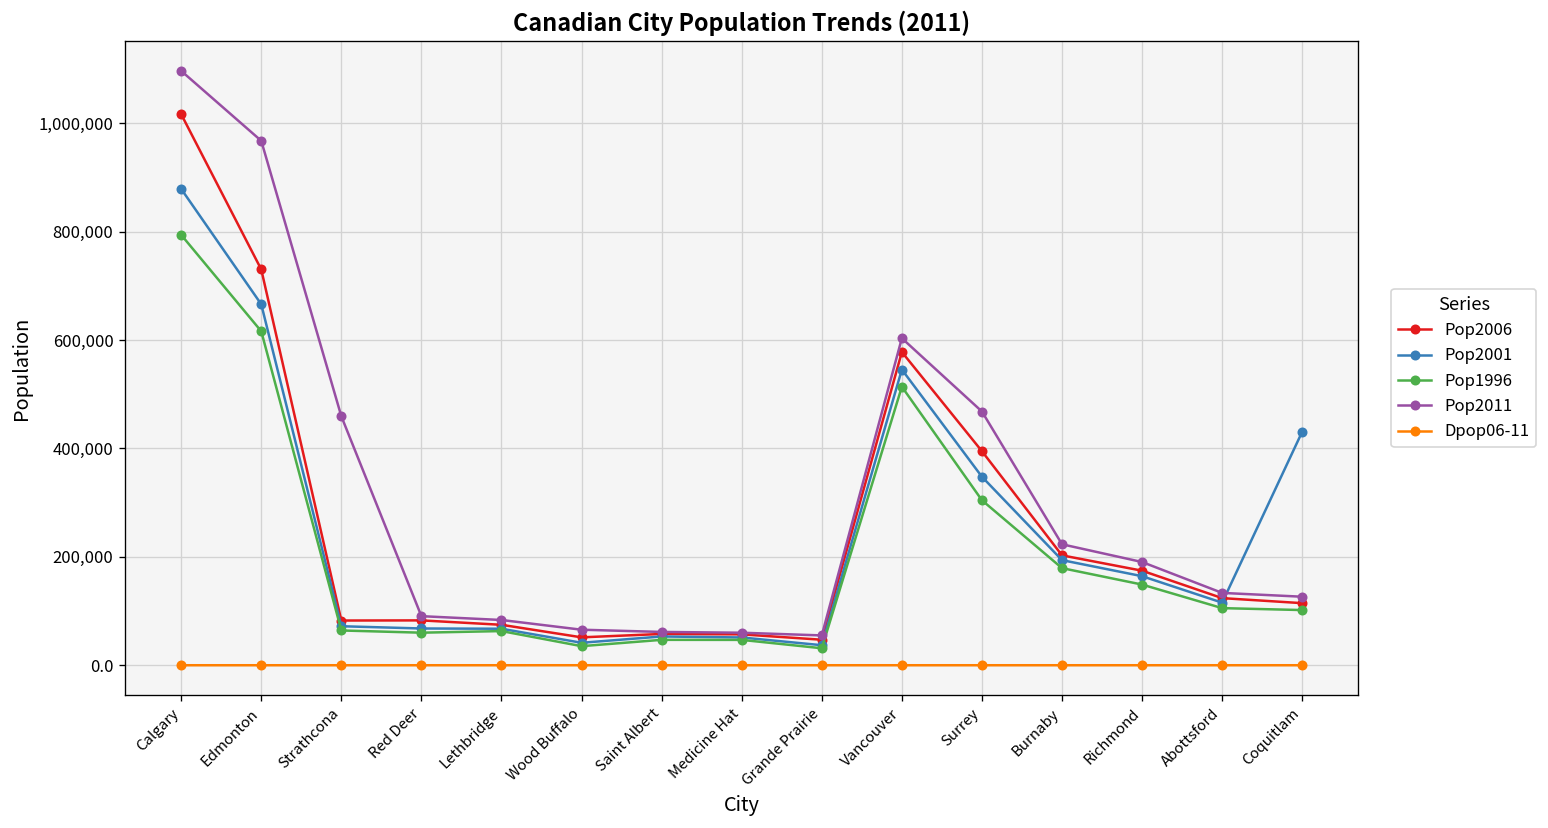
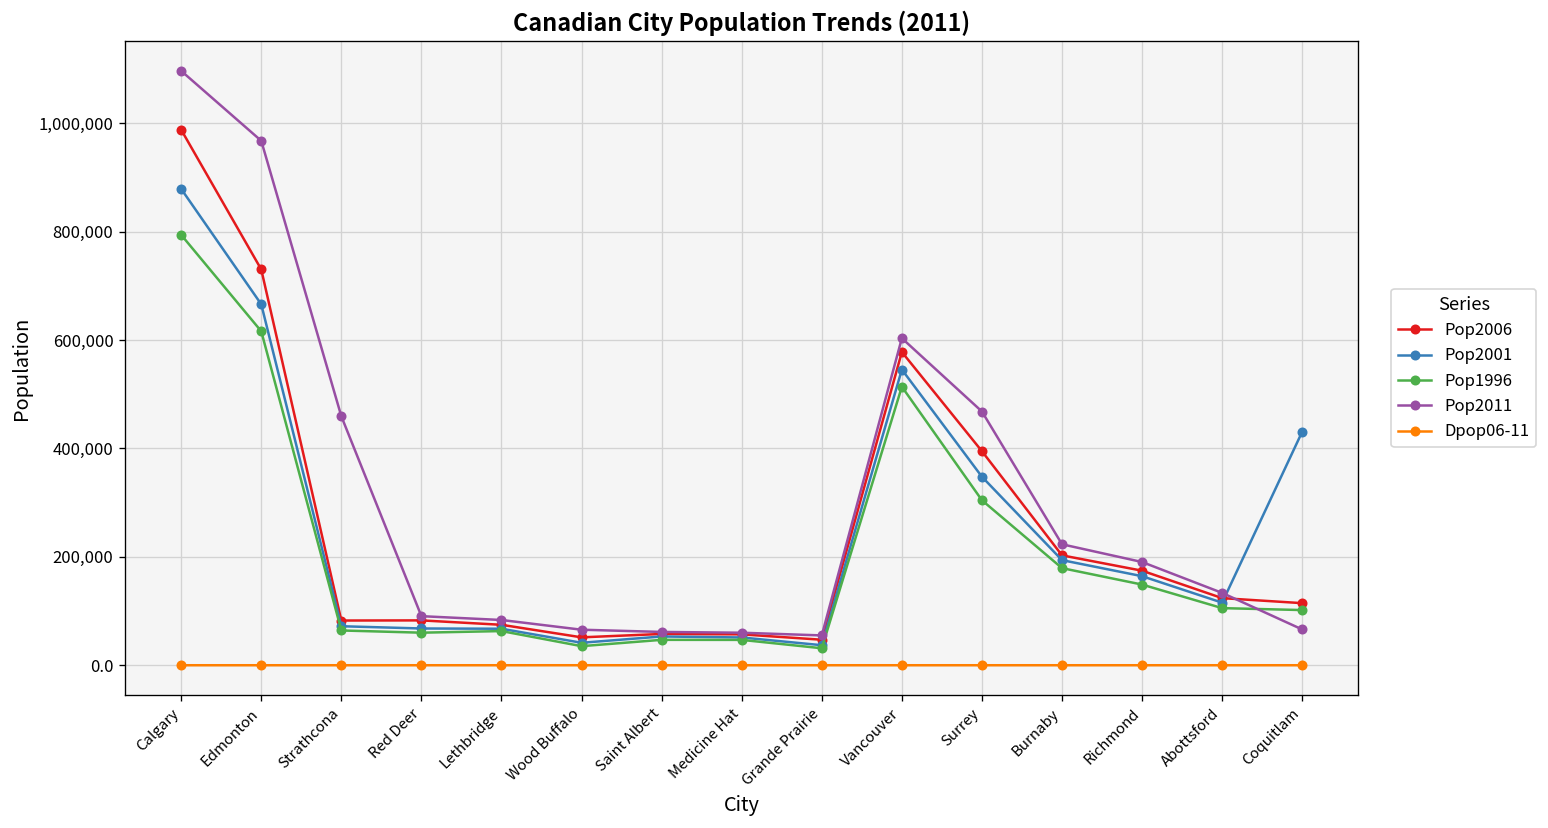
  {
    "Pop2006": {
-     "Calgary": "1,020,000",
+     "Calgary": "990,000",
      "Edmonton": "730,000",
      "Strathcona": "80,000",
      "Red Deer": "80,000",
      "Lethbridge": "70,000",
      "Wood Buffalo": "50,000",
      "Grande Prairie": "50,000",
      "Vancouver": "580,000",
      "Surrey": "390,000",
      "Burnaby": "200,000",
      "Richmond": "170,000",
      "Abottsford": "120,000",
      "Coquitlam": "110,000"
    },
    "Pop2001": {
      "Calgary": "880,000",
      "Edmonton": "670,000",
      "Strathcona": "70,000",
      "Red Deer": "70,000",
      "Wood Buffalo": "40,000",
      "Vancouver": "550,000",
      "Surrey": "350,000",
      "Burnaby": "190,000",
      "Richmond": "160,000",
      "Abottsford": "120,000",
      "Coquitlam": "430,000"
    },
    "Pop1996": {
      "Calgary": "790,000",
      "Edmonton": "620,000",
      "Strathcona": "60,000",
      "Red Deer": "60,000",
      "Wood Buffalo": "40,000",
      "Saint Albert": "50,000",
      "Vancouver": "510,000",
      "Surrey": "300,000",
      "Burnaby": "180,000",
      "Richmond": "150,000",
      "Abottsford": "110,000",
      "Coquitlam": "100,000"
    },
    "Pop2011": {
      "Calgary": "1,100,000",
      "Edmonton": "970,000",
      "Strathcona": "460,000",
      "Red Deer": "90,000",
      "Lethbridge": "80,000",
      "Wood Buffalo": "70,000",
      "Grande Prairie": "60,000",
      "Vancouver": "600,000",
      "Surrey": "470,000",
      "Burnaby": "220,000",
      "Richmond": "190,000",
      "Abottsford": "130,000",
-     "Coquitlam": "130,000"
+     "Coquitlam": "70,000"
    },
    "Dpop06-11": {
      "Calgary": "0",
      "Edmonton": "0",
      "Strathcona": "0",
      "Red Deer": "0",
      "Lethbridge": "0",
      "Wood Buffalo": "0",
      "Saint Albert": "0",
      "Medicine Hat": "0",
      "Grande Prairie": "0",
      "Vancouver": "0",
      "Surrey": "0",
      "Burnaby": "0",
      "Richmond": "0",
      "Abottsford": "0",
      "Coquitlam": "0"
    }
  }
